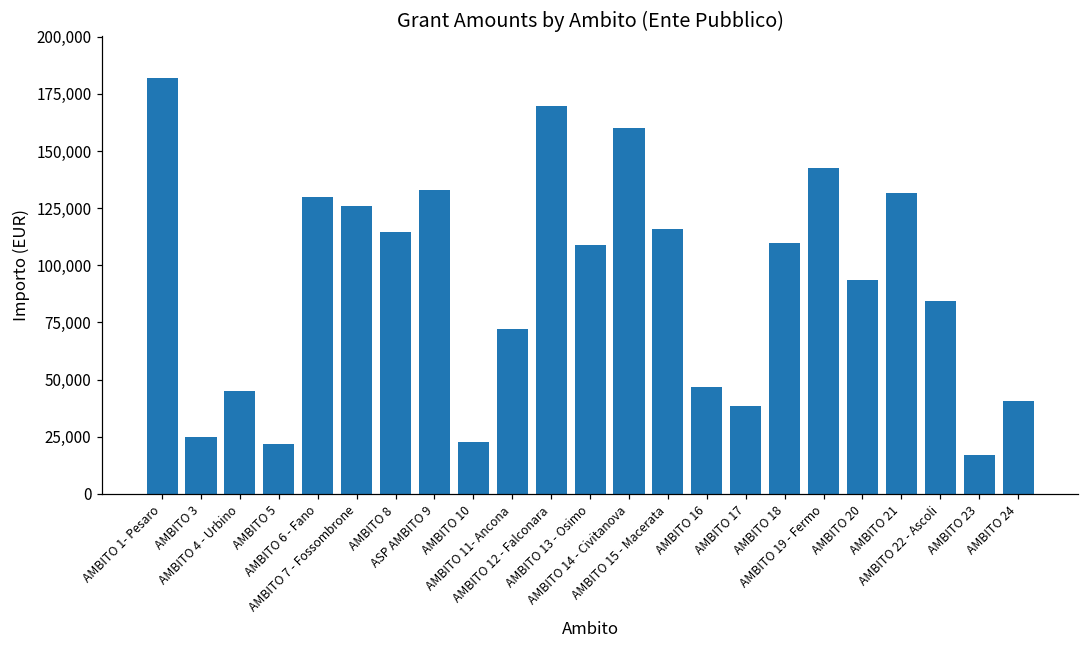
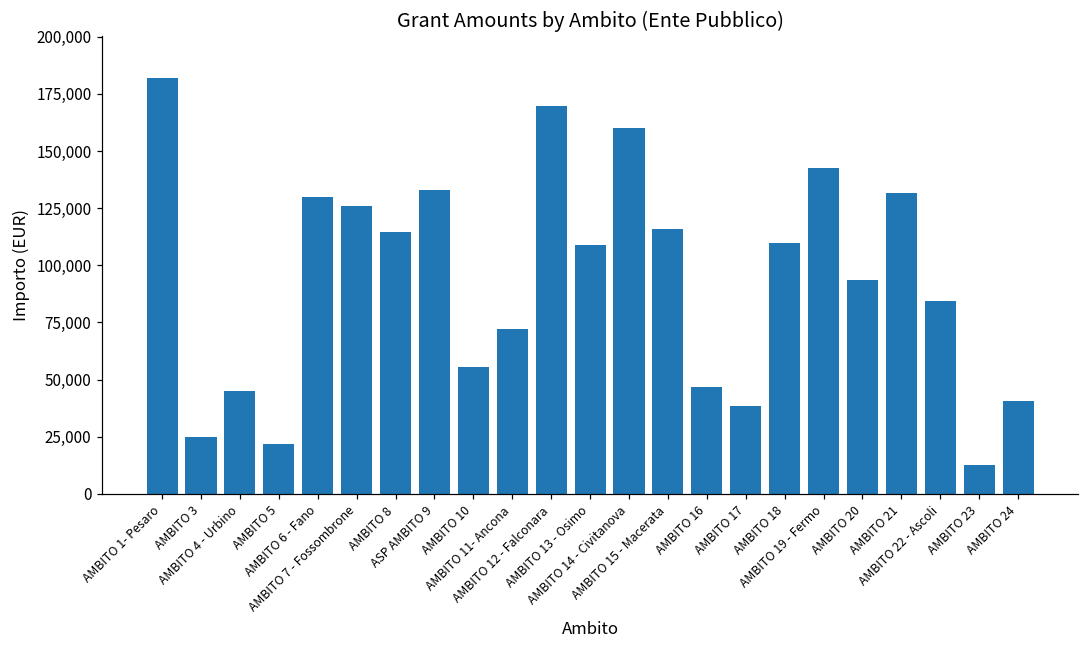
  {
    "AMBITO 1- Pesaro": "182,000",
    "AMBITO 3": "25,000",
    "AMBITO 4 - Urbino": "45,000",
    "AMBITO 5": "22,000",
    "AMBITO 6 - Fano": "130,000",
    "AMBITO 7 - Fossombrone": "126,000",
    "AMBITO 8": "115,000",
    "ASP AMBITO 9": "133,000",
-   "AMBITO 10": "23,000",
+   "AMBITO 10": "55,000",
    "AMBITO 11- Ancona": "72,000",
    "AMBITO 12 - Falconara": "170,000",
    "AMBITO 13 - Osimo": "109,000",
    "AMBITO 14 - Civitanova": "160,000",
    "AMBITO 15 - Macerata": "116,000",
    "AMBITO 16": "47,000",
    "AMBITO 17": "38,000",
    "AMBITO 18": "110,000",
    "AMBITO 19 - Fermo": "142,000",
    "AMBITO 20": "94,000",
    "AMBITO 21": "132,000",
    "AMBITO 22 - Ascoli": "84,000",
-   "AMBITO 23": "17,000",
+   "AMBITO 23": "13,000",
    "AMBITO 24": "40,000"
  }
